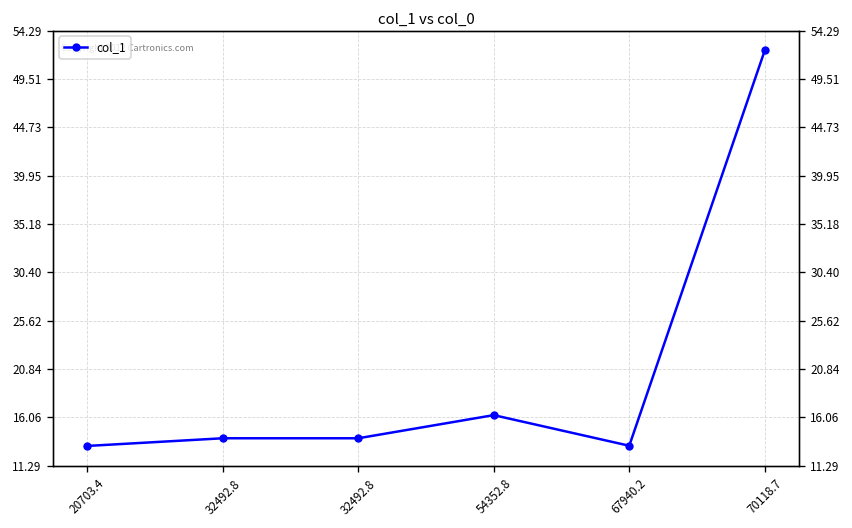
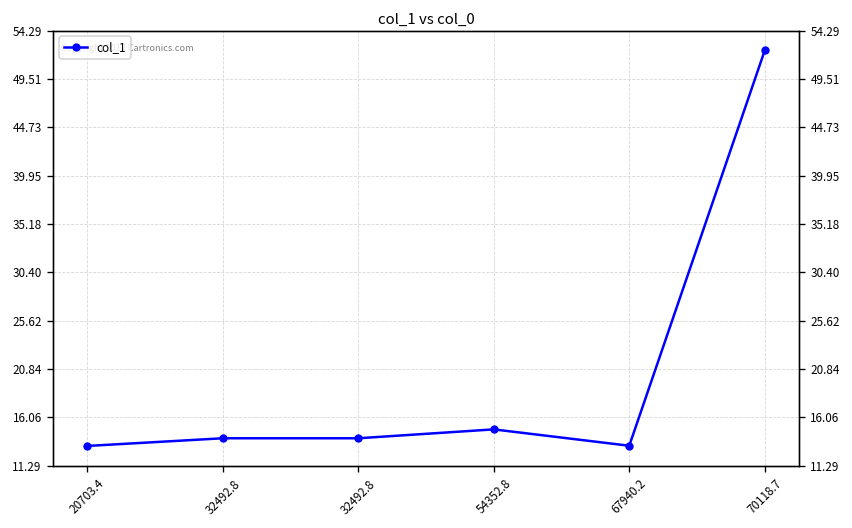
  {
    "20703.4": 13,
-   "54352.8": 16,
+   "54352.8": 15,
    "67940.2": 13,
    "70118.7": 52
  }
